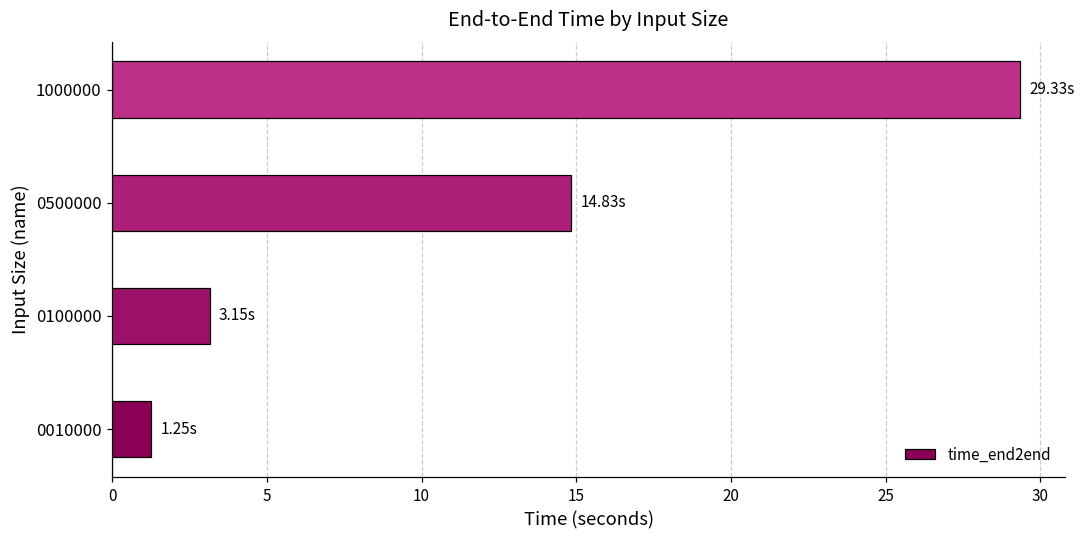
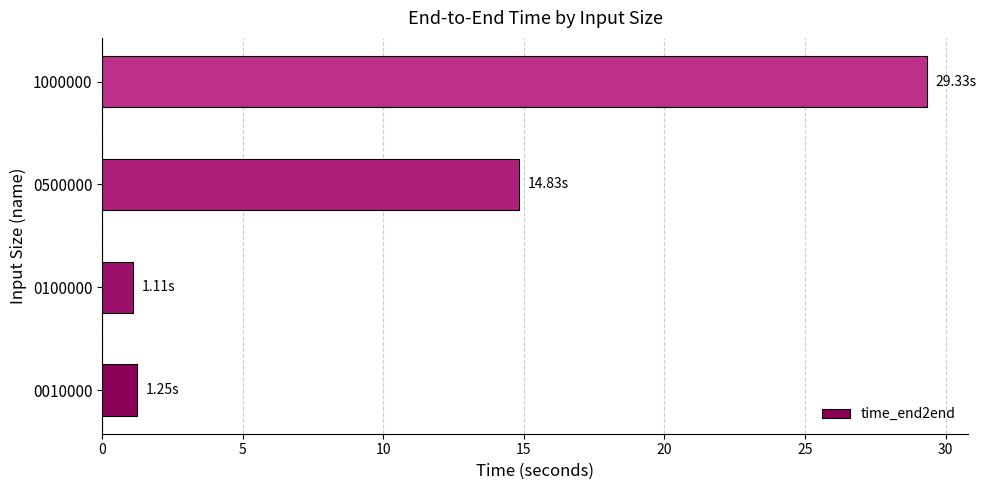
  {
    "1000000": "29.33s",
    "0500000": "14.83s",
-   "0100000": "3.15s",
+   "0100000": "1.11s",
    "0010000": "1.25s"
  }
